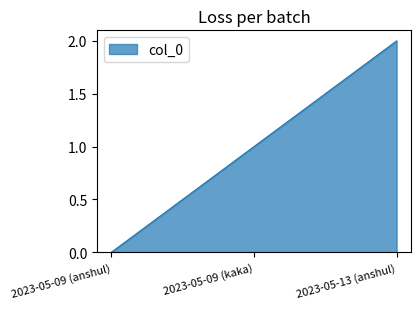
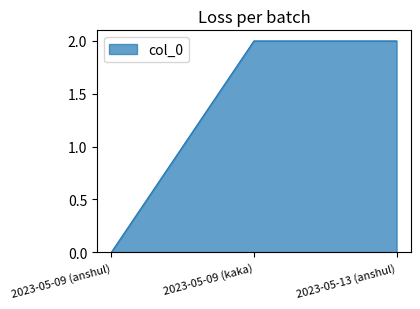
  {
    "2023-05-09 (anshul)": 0,
-   "2023-05-09 (kaka)": 1,
+   "2023-05-09 (kaka)": 2,
    "2023-05-13 (anshul)": 2
  }
